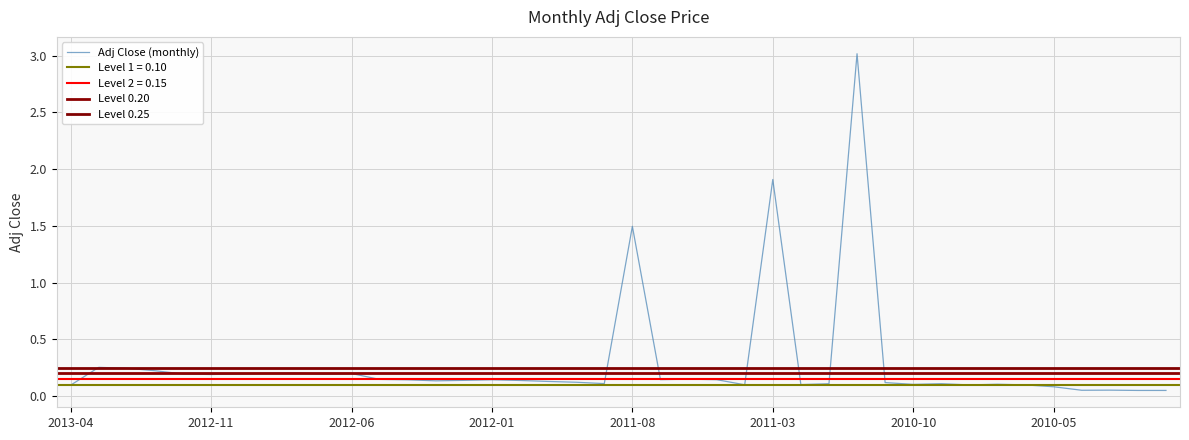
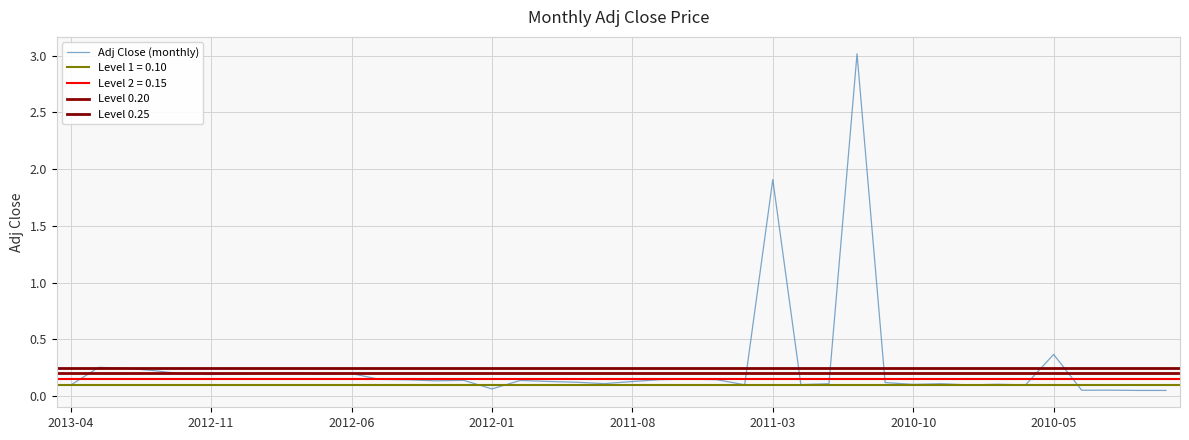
  {
    "2013-04": 0.10,
    "2012-11": 0.19,
    "2012-06": 0.20,
-   "2012-01": 0.14,
-   "2011-08": 1.50,
+   "2012-01": 0.06,
+   "2011-08": 0.13,
    "2011-03": 1.91,
    "2010-10": 0.10,
-   "2010-05": 0.08
+   "2010-05": 0.37
  }
